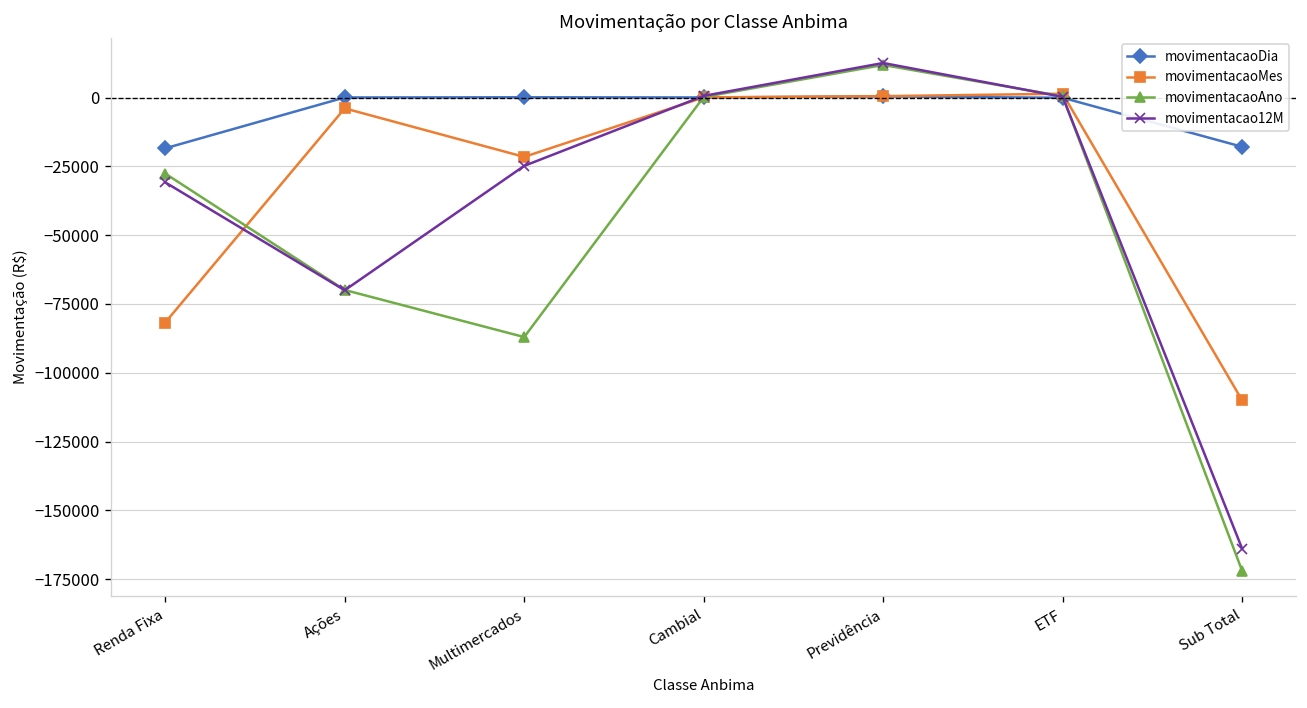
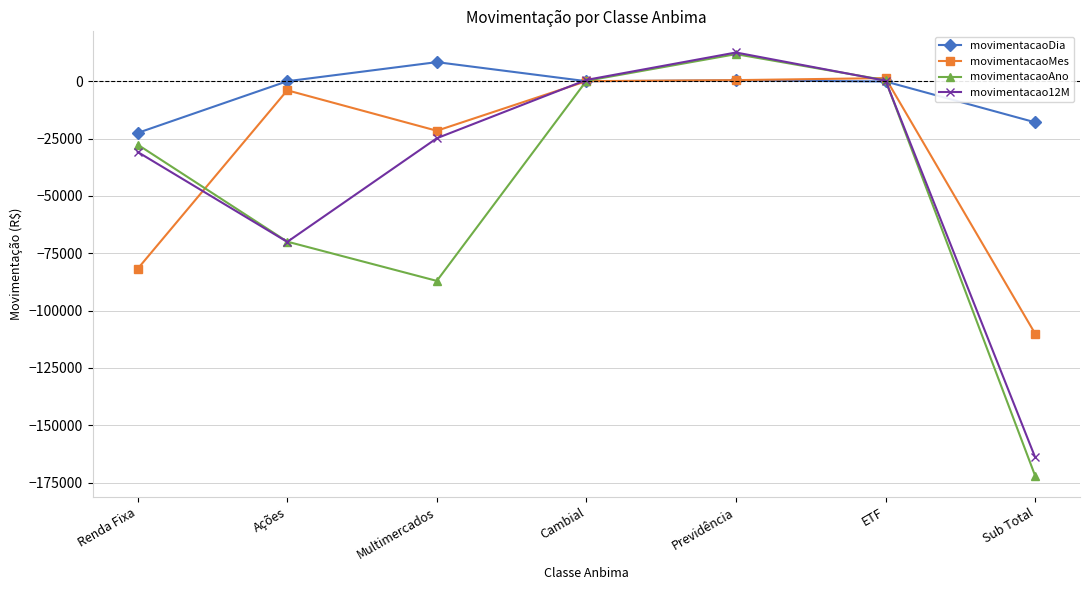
  {
    "movimentacaoDia": {
-     "Renda Fixa": -18000,
+     "Renda Fixa": -23000,
      "Ações": 0,
-     "Multimercados": 0,
+     "Multimercados": 8000,
      "Sub Total": -18000
    },
    "movimentacaoMes": {
      "Renda Fixa": -82000,
      "Ações": -4000,
      "Multimercados": -22000,
      "Sub Total": -110000
    },
    "movimentacaoAno": {
      "Renda Fixa": -28000,
      "Multimercados": -87000,
      "Sub Total": -172000
    },
    "movimentacao12M": {
      "Renda Fixa": -31000,
      "Multimercados": -25000,
      "Sub Total": -164000
    }
  }
